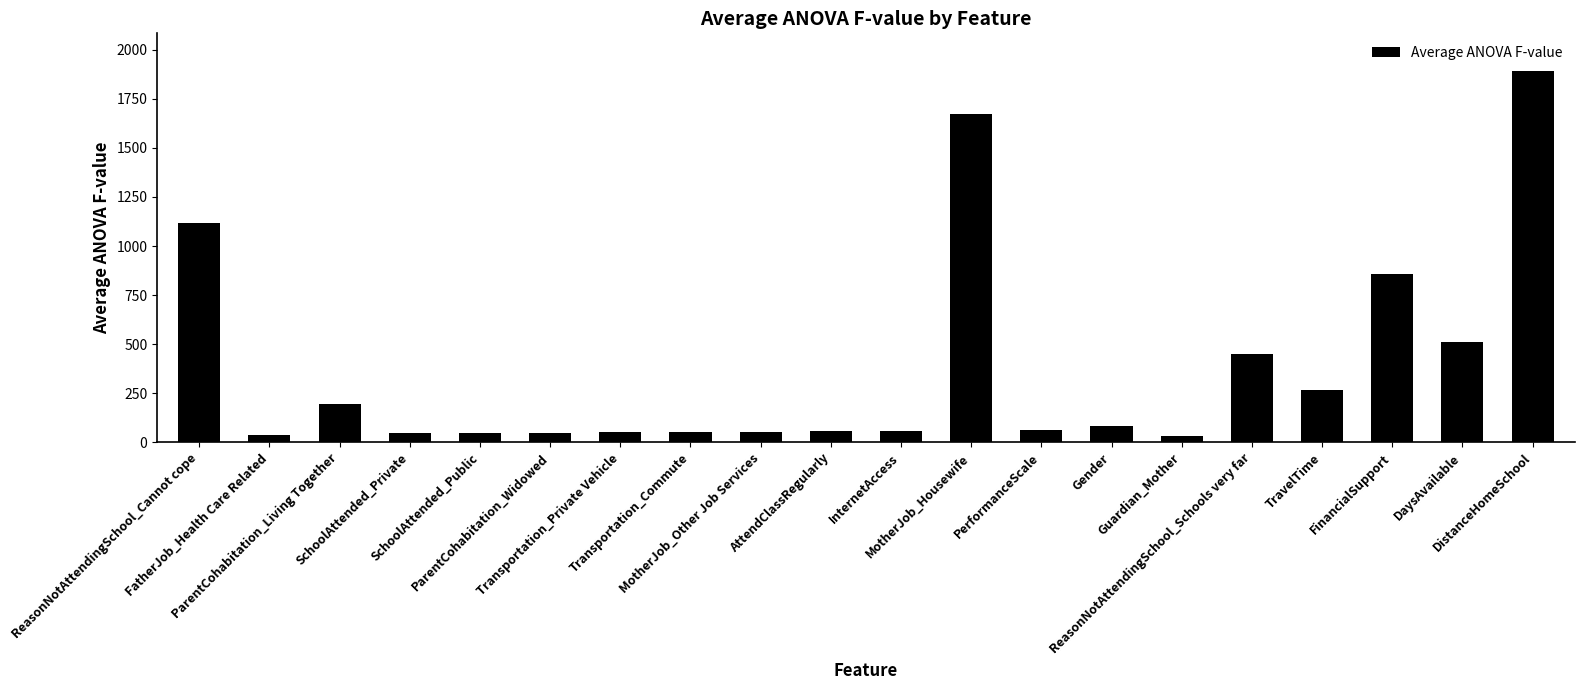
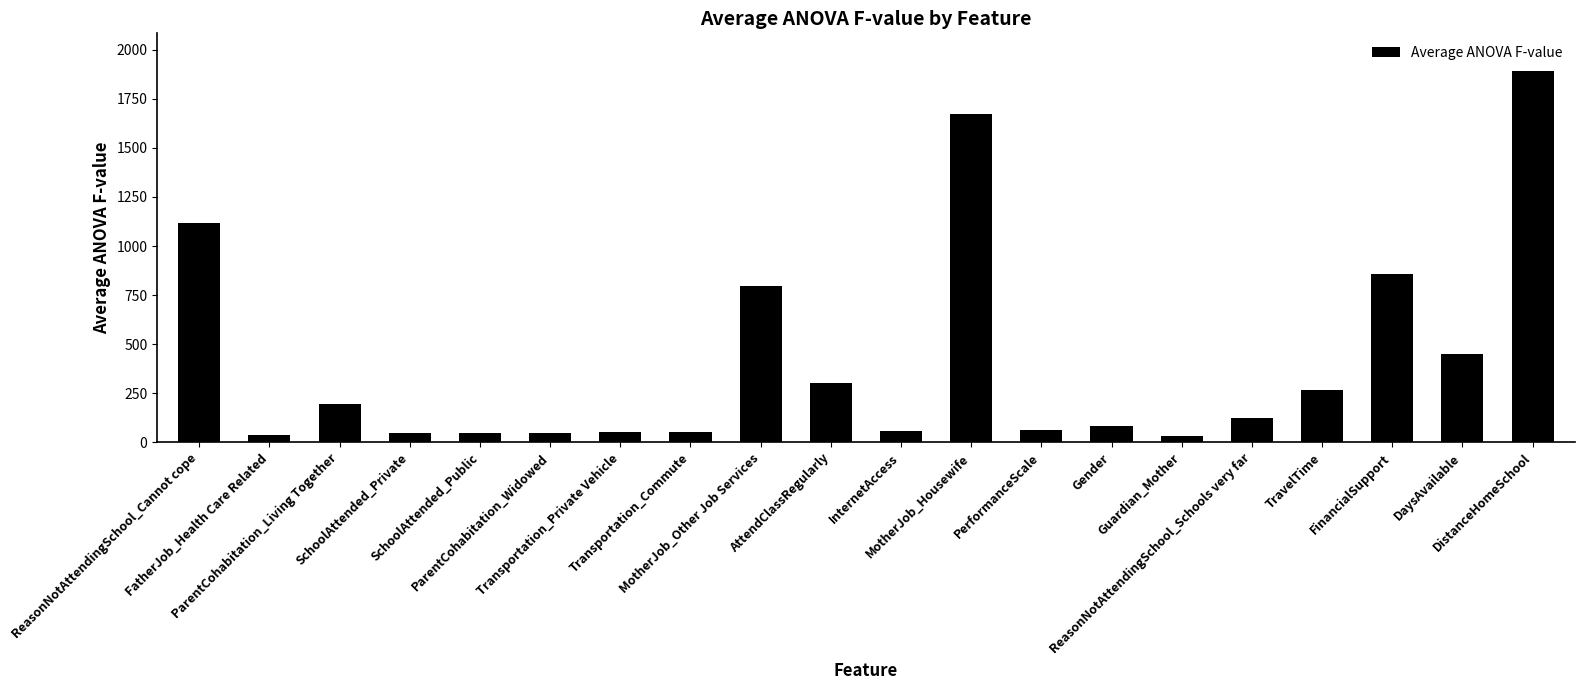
  {
    "ReasonNotAttendingSchool_Cannot cope": 1120,
    "FatherJob_Health Care Related": 40,
    "ParentCohabitation_Living Together": 200,
    "SchoolAttended_Private": 50,
    "SchoolAttended_Public": 50,
    "ParentCohabitation_Widowed": 50,
    "Transportation_Private Vehicle": 50,
    "Transportation_Commute": 50,
-   "MotherJob_Other Job Services": 50,
-   "AttendClassRegularly": 60,
+   "MotherJob_Other Job Services": 800,
+   "AttendClassRegularly": 300,
    "InternetAccess": 60,
    "MotherJob_Housewife": 1670,
    "PerformanceScale": 60,
    "Gender": 80,
    "Guardian_Mother": 30,
-   "ReasonNotAttendingSchool_Schools very far": 450,
+   "ReasonNotAttendingSchool_Schools very far": 130,
    "TravelTime": 270,
    "FinancialSupport": 860,
-   "DaysAvailable": 510,
+   "DaysAvailable": 450,
    "DistanceHomeSchool": 1890
  }
